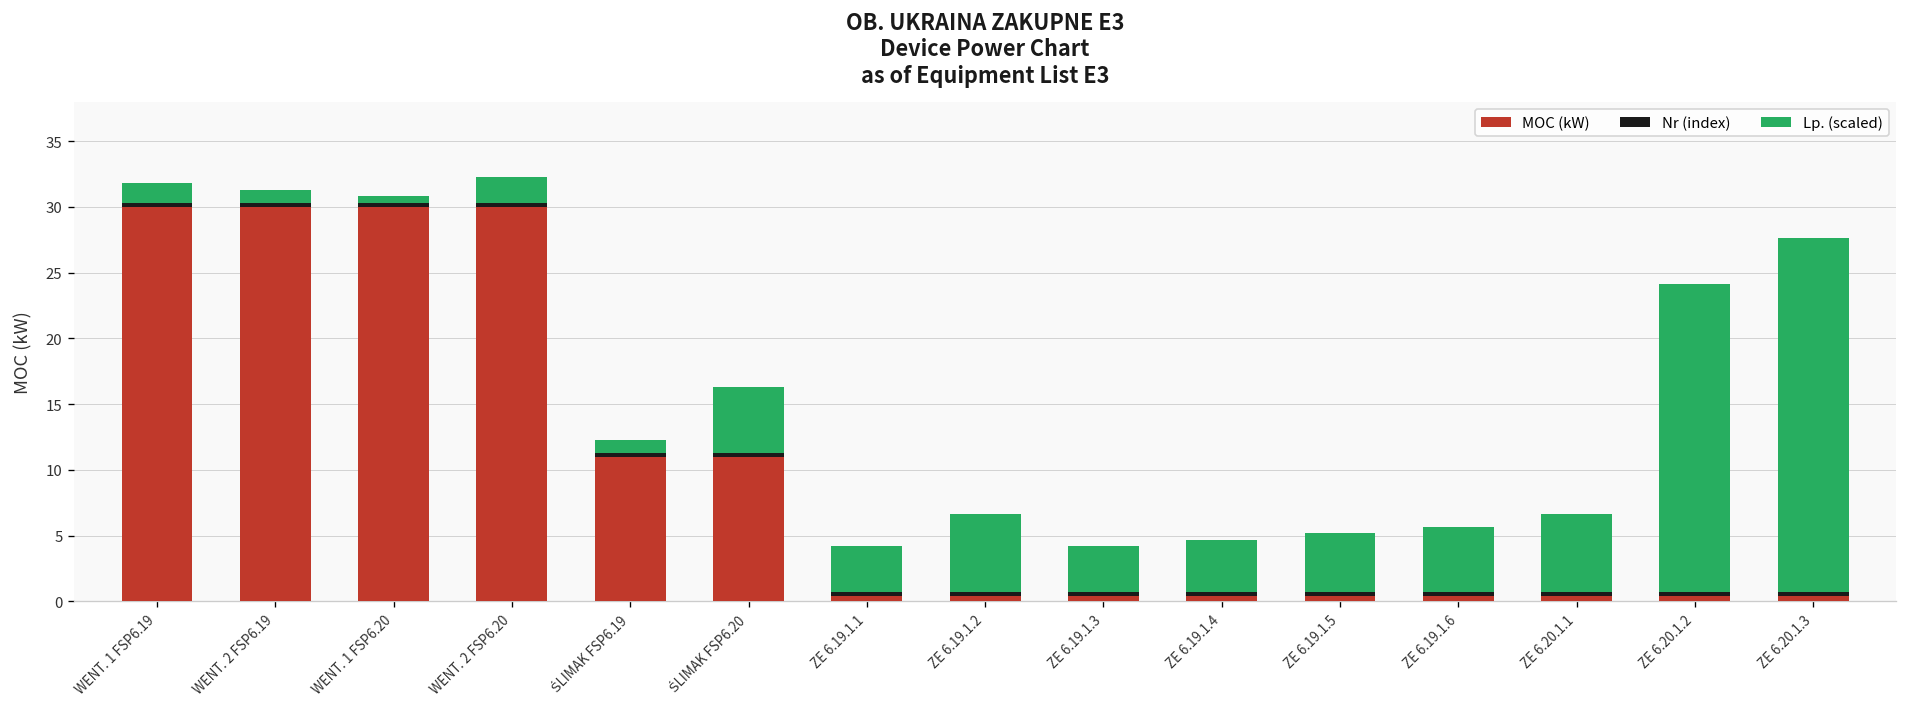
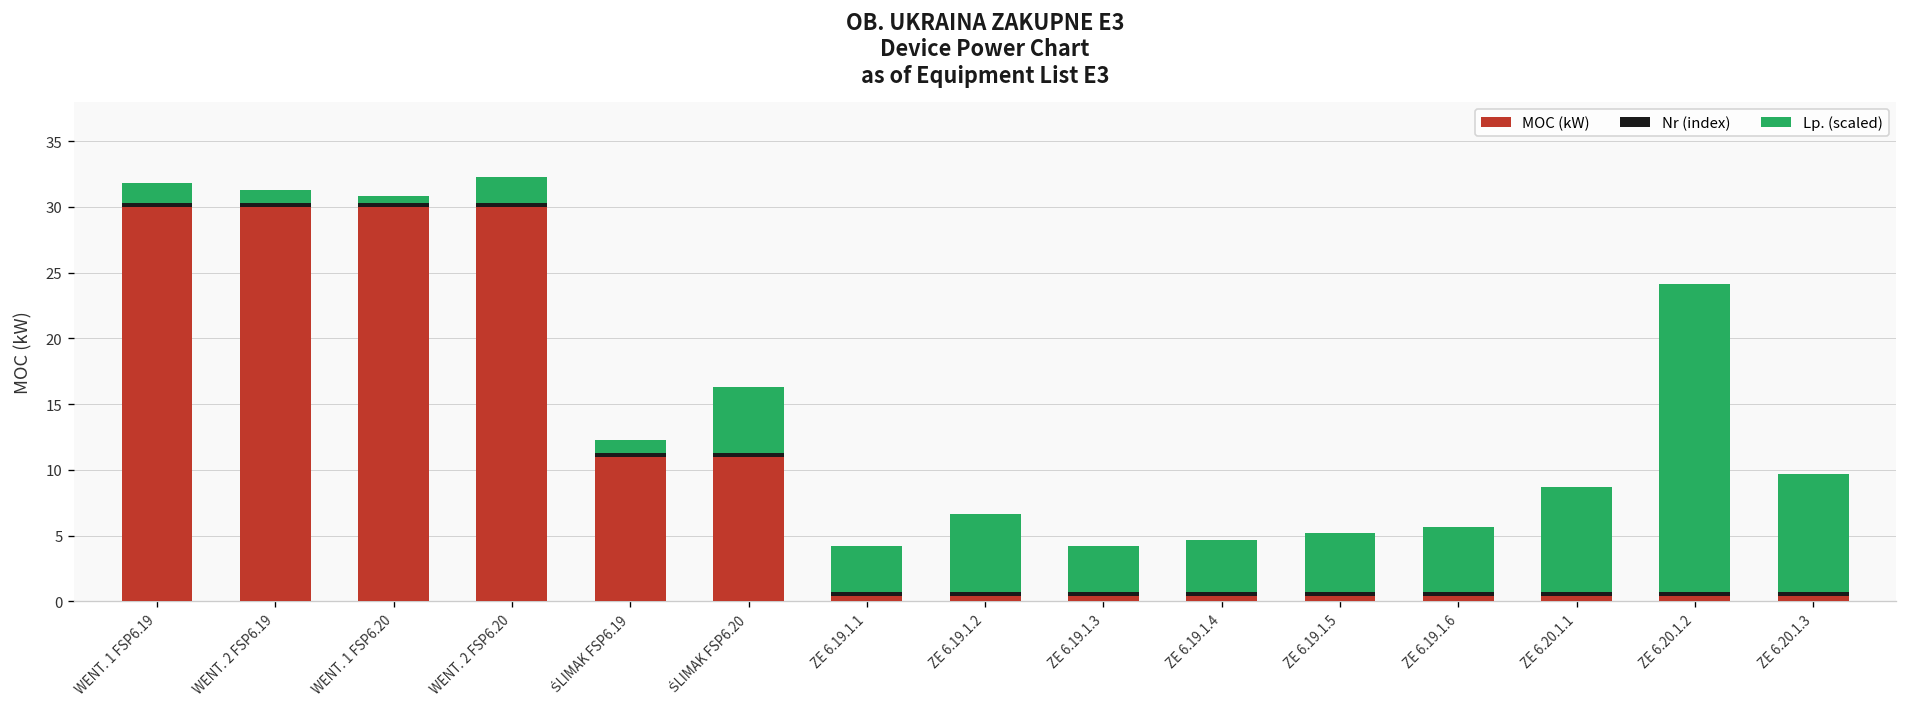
  {
    "MOC (kW)": {
      "WENT. 1 FSP6.19": 30.0,
      "WENT. 2 FSP6.19": 30.0,
      "WENT. 1 FSP6.20": 30.0,
      "WENT. 2 FSP6.20": 30.0,
      "ŚLIMAK FSP6.19": 11.0,
      "ŚLIMAK FSP6.20": 11.0,
      "ZE 6.19.1.1": 0.4,
      "ZE 6.19.1.2": 0.4,
      "ZE 6.19.1.3": 0.4,
      "ZE 6.19.1.4": 0.4,
      "ZE 6.19.1.5": 0.4,
      "ZE 6.19.1.6": 0.4,
      "ZE 6.20.1.1": 0.4,
      "ZE 6.20.1.2": 0.4,
      "ZE 6.20.1.3": 0.4
    },
    "Nr (index)": {
      "WENT. 1 FSP6.19": 0.3,
      "WENT. 2 FSP6.19": 0.3,
      "WENT. 1 FSP6.20": 0.3,
      "WENT. 2 FSP6.20": 0.3,
      "ŚLIMAK FSP6.19": 0.3,
      "ŚLIMAK FSP6.20": 0.3,
      "ZE 6.19.1.1": 0.3,
      "ZE 6.19.1.2": 0.3,
      "ZE 6.19.1.3": 0.3,
      "ZE 6.19.1.4": 0.3,
      "ZE 6.19.1.5": 0.3,
      "ZE 6.19.1.6": 0.3,
      "ZE 6.20.1.1": 0.3,
      "ZE 6.20.1.2": 0.3,
      "ZE 6.20.1.3": 0.3
    },
    "Lp. (scaled)": {
      "WENT. 1 FSP6.19": 1.5,
      "WENT. 2 FSP6.19": 1.0,
      "WENT. 1 FSP6.20": 0.5,
      "WENT. 2 FSP6.20": 2.0,
      "ŚLIMAK FSP6.19": 1.0,
      "ŚLIMAK FSP6.20": 5.0,
      "ZE 6.19.1.1": 3.5,
      "ZE 6.19.1.2": 6.0,
      "ZE 6.19.1.3": 3.5,
      "ZE 6.19.1.4": 4.0,
      "ZE 6.19.1.5": 4.5,
      "ZE 6.19.1.6": 5.0,
-     "ZE 6.20.1.1": 6.0,
+     "ZE 6.20.1.1": 8.0,
      "ZE 6.20.1.2": 23.5,
-     "ZE 6.20.1.3": 27.0
+     "ZE 6.20.1.3": 9.0
    }
  }
